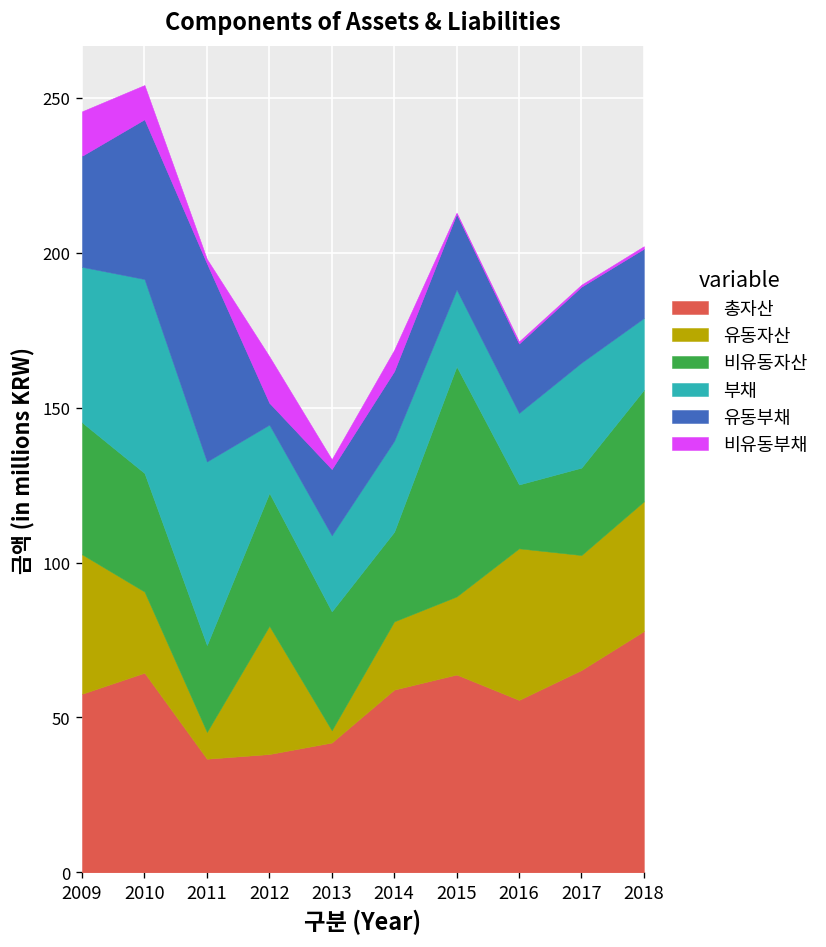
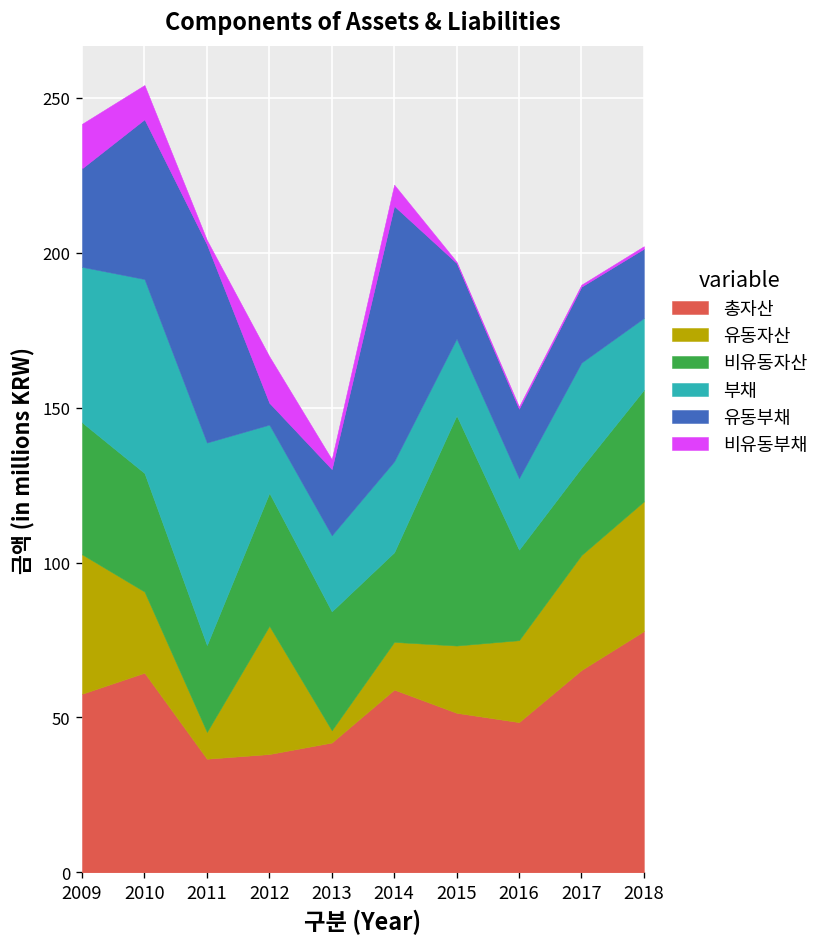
  {
    "총자산": {
-     "2015": 64,
-     "2016": 56
+     "2015": 52,
+     "2016": 49
    },
    "유동자산": {
-     "2014": 22,
-     "2015": 25,
-     "2016": 49
+     "2014": 15,
+     "2015": 22,
+     "2016": 26
    },
    "비유동자산": {
-     "2016": 21
+     "2016": 29
    },
    "부채": {
-     "2011": 59
+     "2011": 65
    },
    "유동부채": {
-     "2009": 36,
-     "2014": 23
+     "2009": 32,
+     "2014": 82
    },
    "비유동부채": {
      "2009": 14,
      "2010": 11,
      "2011": 1,
      "2012": 15,
      "2013": 3,
      "2014": 7
    }
  }
